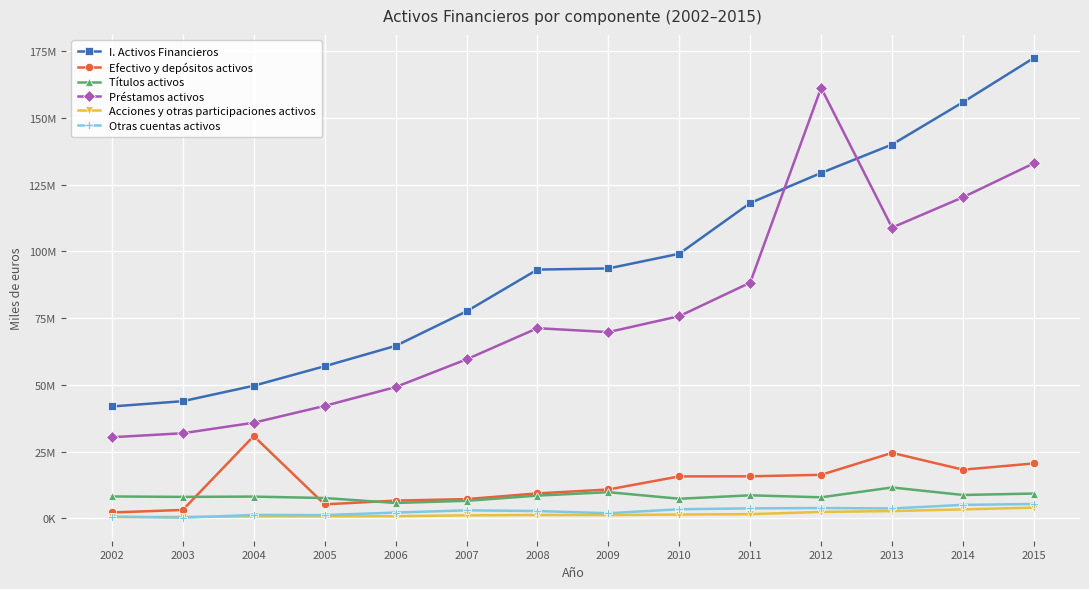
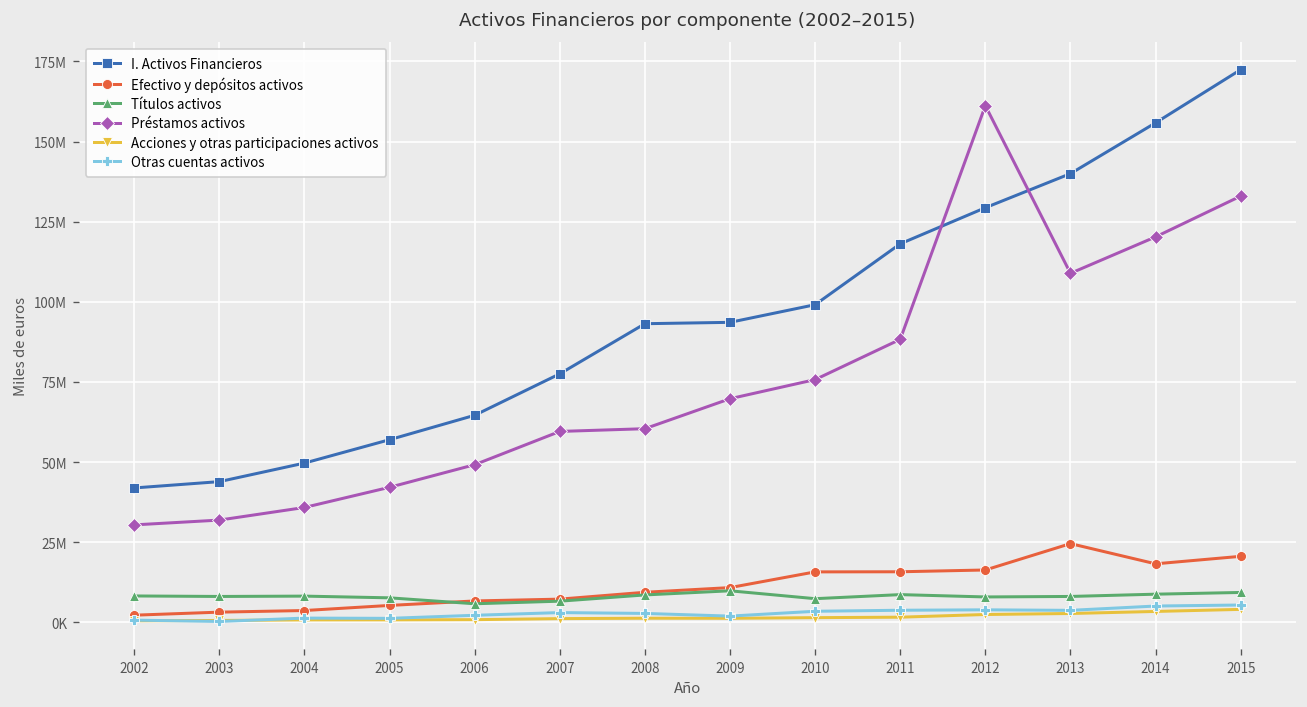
  {
    "I. Activos Financieros": {
      "2002": 42000000,
      "2003": 44000000,
      "2004": 50000000,
      "2005": 57000000,
      "2006": 65000000,
      "2007": 78000000,
      "2008": 93000000,
      "2009": 94000000,
      "2010": 99000000,
      "2011": 118000000,
      "2012": 129000000,
      "2013": 140000000,
      "2014": 156000000,
      "2015": 172000000
    },
    "Efectivo y depósitos activos": {
      "2002": 2000000,
      "2003": 3000000,
-     "2004": 31000000,
+     "2004": 4000000,
      "2005": 5000000,
      "2009": 11000000,
      "2010": 16000000,
      "2011": 16000000,
      "2012": 16000000,
      "2013": 25000000,
      "2014": 18000000,
      "2015": 21000000
    },
    "Títulos activos": {
      "2002": 8000000,
      "2003": 8000000,
      "2004": 8000000,
      "2005": 8000000,
      "2009": 10000000,
      "2010": 7000000,
      "2011": 9000000,
      "2012": 8000000,
-     "2013": 12000000,
+     "2013": 8000000,
      "2014": 9000000,
      "2015": 9000000
    },
    "Préstamos activos": {
      "2002": 30000000,
      "2003": 32000000,
      "2004": 36000000,
      "2005": 42000000,
      "2006": 49000000,
      "2007": 60000000,
-     "2008": 71000000,
+     "2008": 60000000,
      "2009": 70000000,
      "2010": 76000000,
      "2011": 88000000,
      "2012": 161000000,
      "2013": 109000000,
      "2014": 120000000,
      "2015": 133000000
    },
    "Acciones y otras participaciones activos": {
      "2006": 1000000,
      "2007": 1000000,
      "2008": 1000000,
      "2010": 1000000,
      "2011": 2000000,
      "2012": 2000000,
      "2013": 3000000,
      "2014": 3000000,
      "2015": 4000000
    },
    "Otras cuentas activos": {
      "2006": 2000000,
      "2007": 3000000,
      "2008": 3000000,
      "2010": 3000000,
      "2011": 4000000,
      "2012": 4000000,
      "2013": 4000000,
      "2014": 5000000,
      "2015": 5000000
    }
  }
